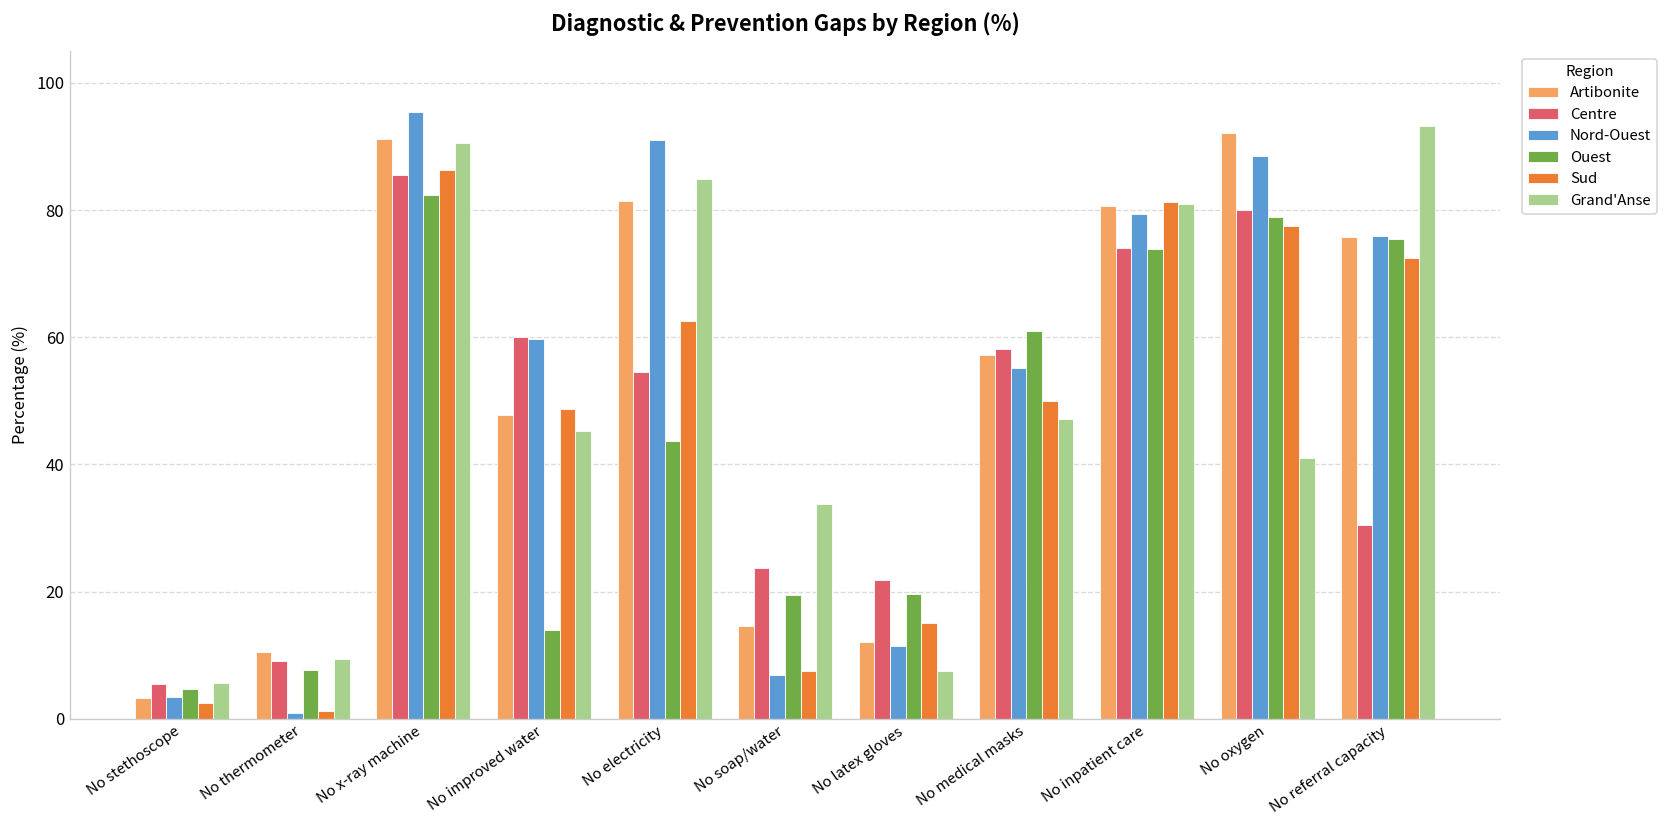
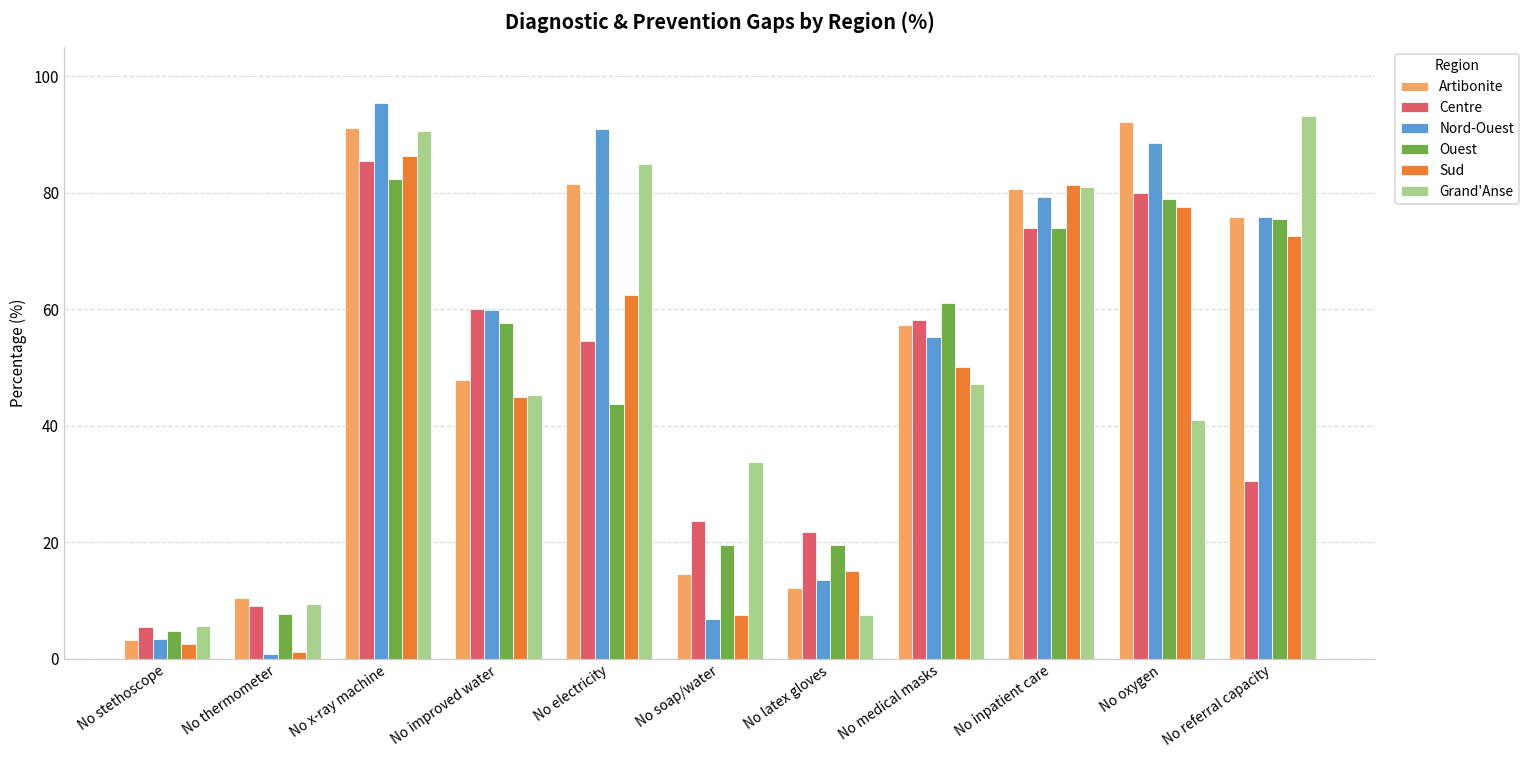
  {
    "Artibonite": {
      "No stethoscope": 3,
      "No thermometer": 10,
      "No x-ray machine": 91,
      "No improved water": 48,
      "No electricity": 81,
      "No soap/water": 15,
      "No latex gloves": 12,
      "No medical masks": 57,
      "No inpatient care": 81,
      "No oxygen": 92,
      "No referral capacity": 76
    },
    "Centre": {
      "No stethoscope": 5,
      "No thermometer": 9,
      "No x-ray machine": 85,
      "No improved water": 60,
      "No electricity": 55,
      "No soap/water": 24,
      "No latex gloves": 22,
      "No medical masks": 58,
      "No inpatient care": 74,
      "No oxygen": 80,
      "No referral capacity": 31
    },
    "Nord-Ouest": {
      "No stethoscope": 3,
      "No thermometer": 1,
      "No x-ray machine": 95,
      "No improved water": 60,
      "No electricity": 91,
      "No soap/water": 7,
-     "No latex gloves": 11,
+     "No latex gloves": 14,
      "No medical masks": 55,
      "No inpatient care": 79,
      "No oxygen": 89,
      "No referral capacity": 76
    },
    "Ouest": {
      "No stethoscope": 5,
      "No thermometer": 8,
      "No x-ray machine": 82,
-     "No improved water": 14,
+     "No improved water": 58,
      "No electricity": 44,
      "No soap/water": 19,
      "No latex gloves": 20,
      "No medical masks": 61,
      "No inpatient care": 74,
      "No oxygen": 79,
      "No referral capacity": 76
    },
    "Sud": {
      "No stethoscope": 3,
      "No thermometer": 1,
      "No x-ray machine": 86,
-     "No improved water": 49,
+     "No improved water": 45,
      "No electricity": 63,
      "No soap/water": 8,
      "No latex gloves": 15,
      "No medical masks": 50,
      "No inpatient care": 81,
      "No oxygen": 78,
      "No referral capacity": 73
    },
    "Grand'Anse": {
      "No stethoscope": 6,
      "No thermometer": 9,
      "No x-ray machine": 91,
      "No improved water": 45,
      "No electricity": 85,
      "No soap/water": 34,
      "No latex gloves": 8,
      "No medical masks": 47,
      "No inpatient care": 81,
      "No oxygen": 41,
      "No referral capacity": 93
    }
  }
